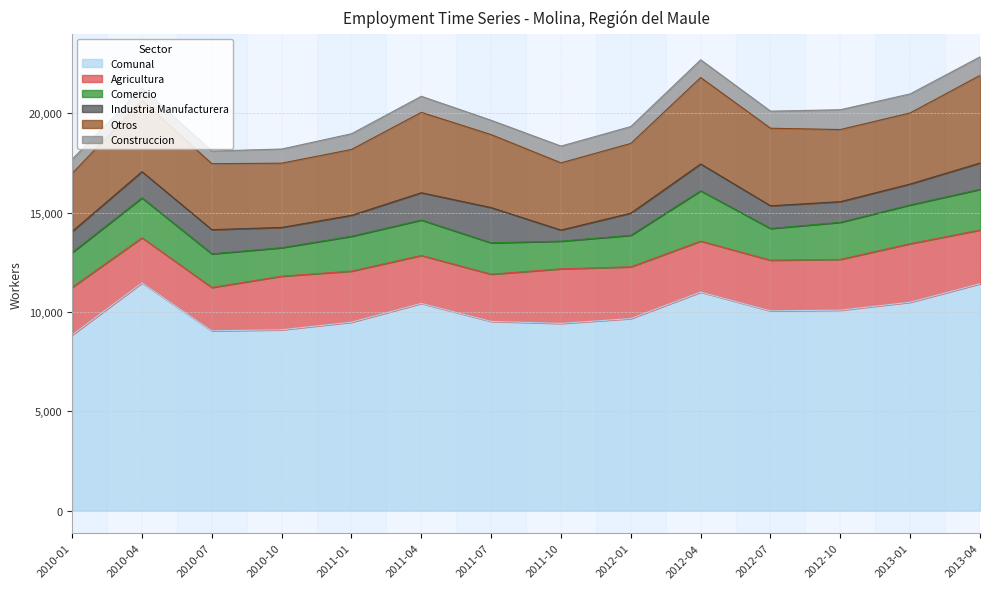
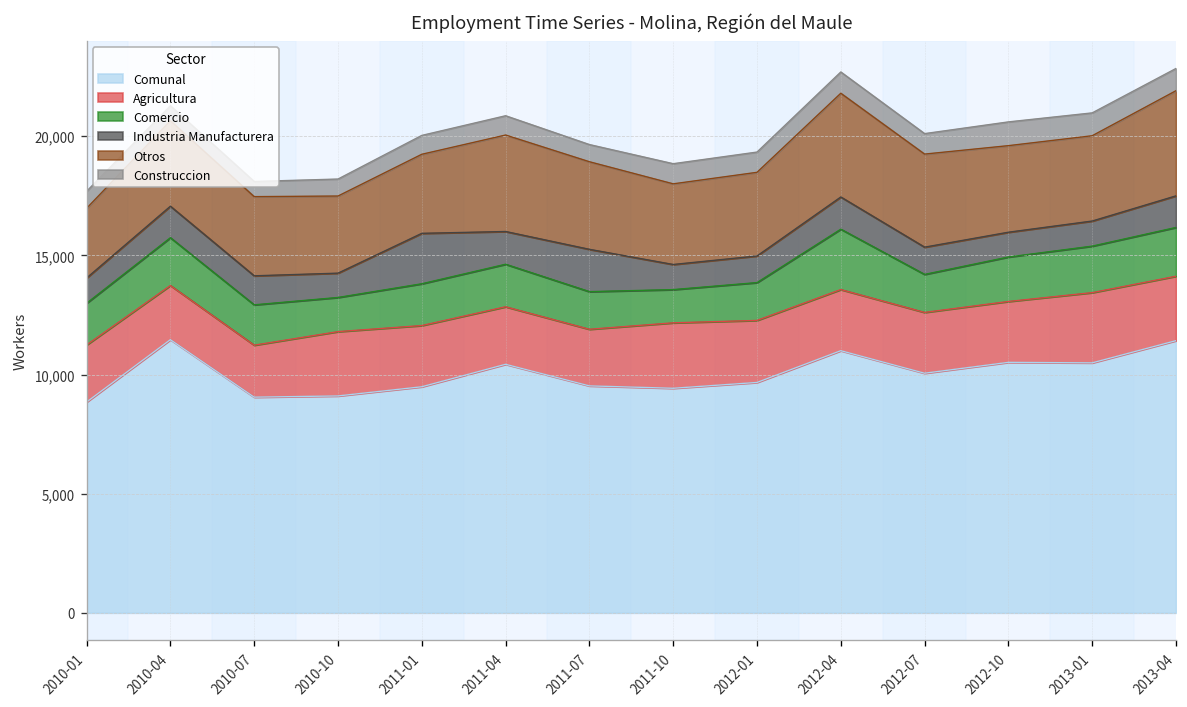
  {
    "Comunal": {
      "2010-01": "8,800",
      "2010-04": "11,500",
      "2010-07": "9,100",
      "2010-10": "9,100",
      "2011-01": "9,500",
      "2011-04": "10,400",
      "2011-07": "9,500",
      "2011-10": "9,400",
      "2012-01": "9,700",
      "2012-04": "11,000",
      "2012-07": "10,100",
-     "2012-10": "10,100",
+     "2012-10": "10,500",
      "2013-01": "10,500",
      "2013-04": "11,400"
    },
    "Agricultura": {
      "2010-01": "2,400",
      "2010-04": "2,300",
      "2010-07": "2,200",
      "2010-10": "2,700",
      "2011-01": "2,600",
      "2011-04": "2,400",
      "2011-07": "2,400",
      "2011-10": "2,700",
      "2012-01": "2,600",
      "2012-04": "2,600",
      "2012-07": "2,600",
      "2012-10": "2,600",
      "2013-01": "2,900",
      "2013-04": "2,700"
    },
    "Comercio": {
      "2010-01": "1,800",
      "2010-04": "2,000",
      "2010-07": "1,700",
      "2010-10": "1,400",
      "2011-01": "1,800",
      "2011-04": "1,800",
      "2011-07": "1,600",
      "2011-10": "1,400",
      "2012-01": "1,600",
      "2012-04": "2,500",
      "2012-07": "1,600",
      "2012-10": "1,900",
      "2013-01": "2,000",
      "2013-04": "2,000"
    },
    "Industria Manufacturera": {
      "2010-01": "1,100",
      "2010-04": "1,300",
      "2010-07": "1,200",
      "2010-10": "1,000",
-     "2011-01": "1,100",
+     "2011-01": "2,100",
      "2011-04": "1,400",
      "2011-07": "1,800",
-     "2011-10": "600",
+     "2011-10": "1,100",
      "2012-01": "1,100",
      "2012-04": "1,400",
      "2012-07": "1,100",
      "2012-10": "1,000",
      "2013-01": "1,100",
      "2013-04": "1,300"
    },
    "Otros": {
      "2010-01": "2,900",
      "2010-07": "3,300",
      "2010-10": "3,200",
      "2011-01": "3,300",
      "2011-04": "4,000",
      "2011-07": "3,700",
      "2011-10": "3,400",
      "2012-01": "3,500",
      "2012-04": "4,400",
      "2012-07": "3,900",
      "2012-10": "3,600",
      "2013-01": "3,600",
      "2013-04": "4,400"
    },
    "Construccion": {
      "2010-01": "700",
      "2010-07": "600",
      "2010-10": "700",
      "2011-01": "800",
      "2011-04": "800",
      "2011-07": "700",
      "2011-10": "800",
      "2012-01": "900",
      "2012-04": "900",
      "2012-07": "900",
      "2012-10": "1,000",
      "2013-01": "1,000",
      "2013-04": "900"
    }
  }
